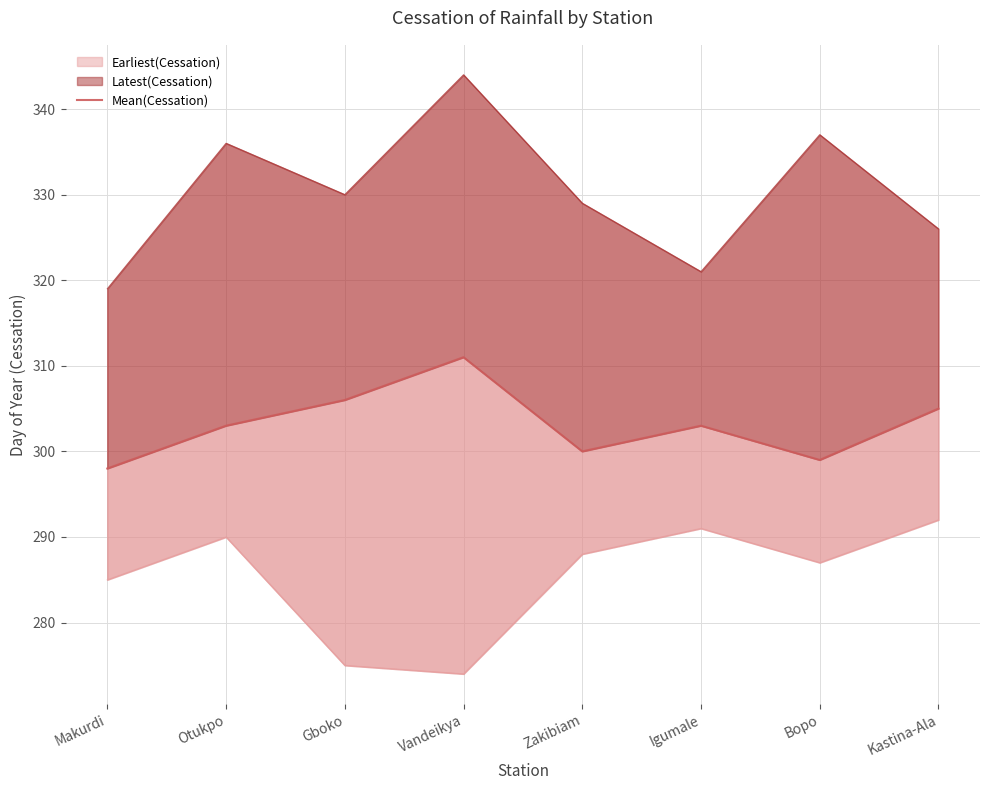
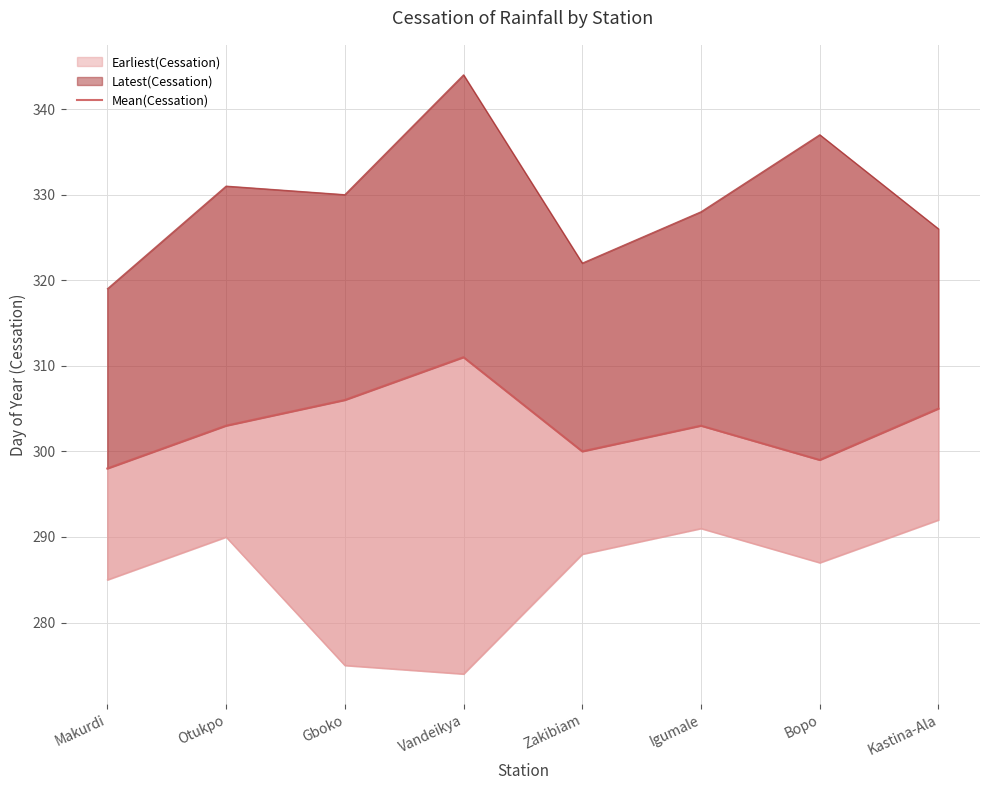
  {
    "Latest(Cessation)": {
      "Makurdi": 319,
-     "Otukpo": 336,
+     "Otukpo": 331,
      "Gboko": 330,
      "Vandeikya": 344,
-     "Zakibiam": 329,
-     "Igumale": 321,
+     "Zakibiam": 322,
+     "Igumale": 328,
      "Bopo": 337,
      "Kastina-Ala": 326
    }
  }
